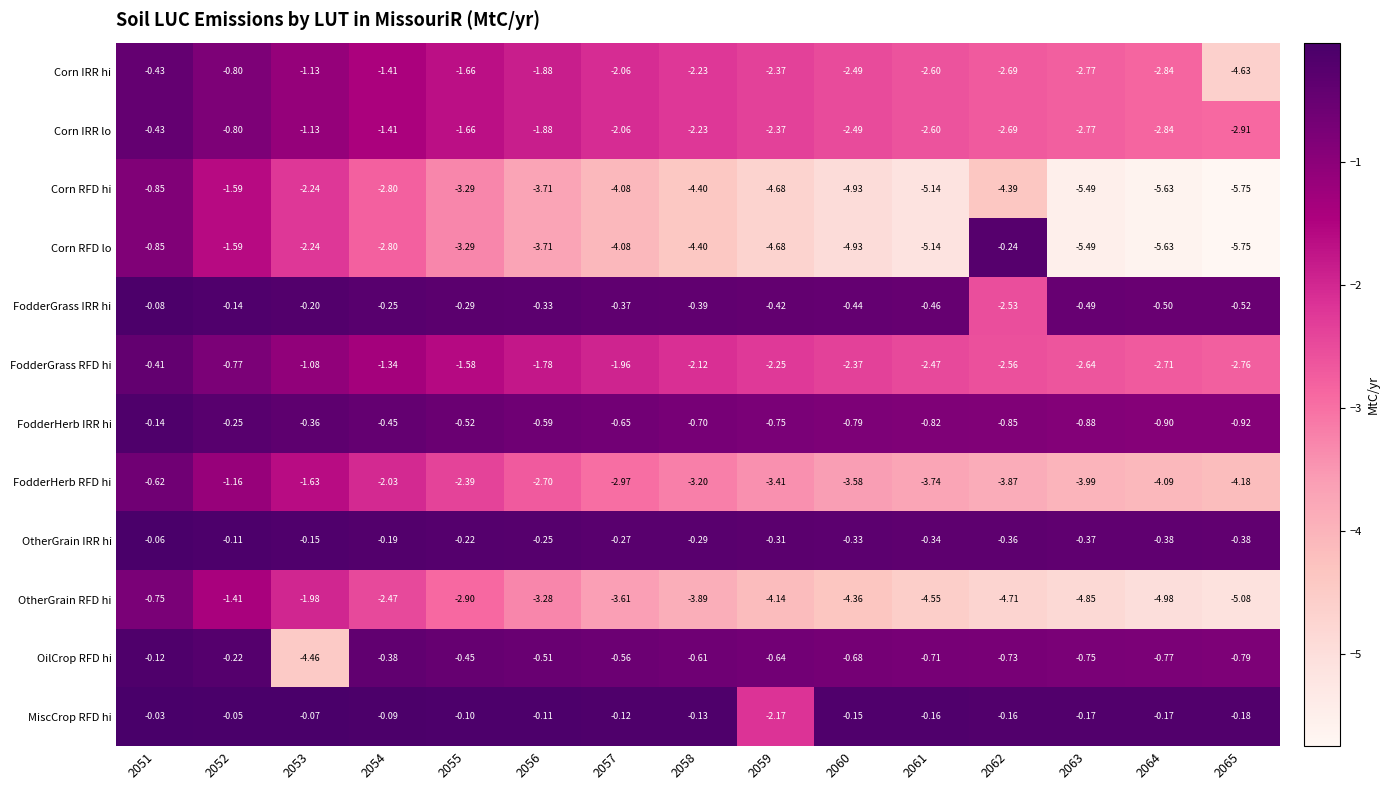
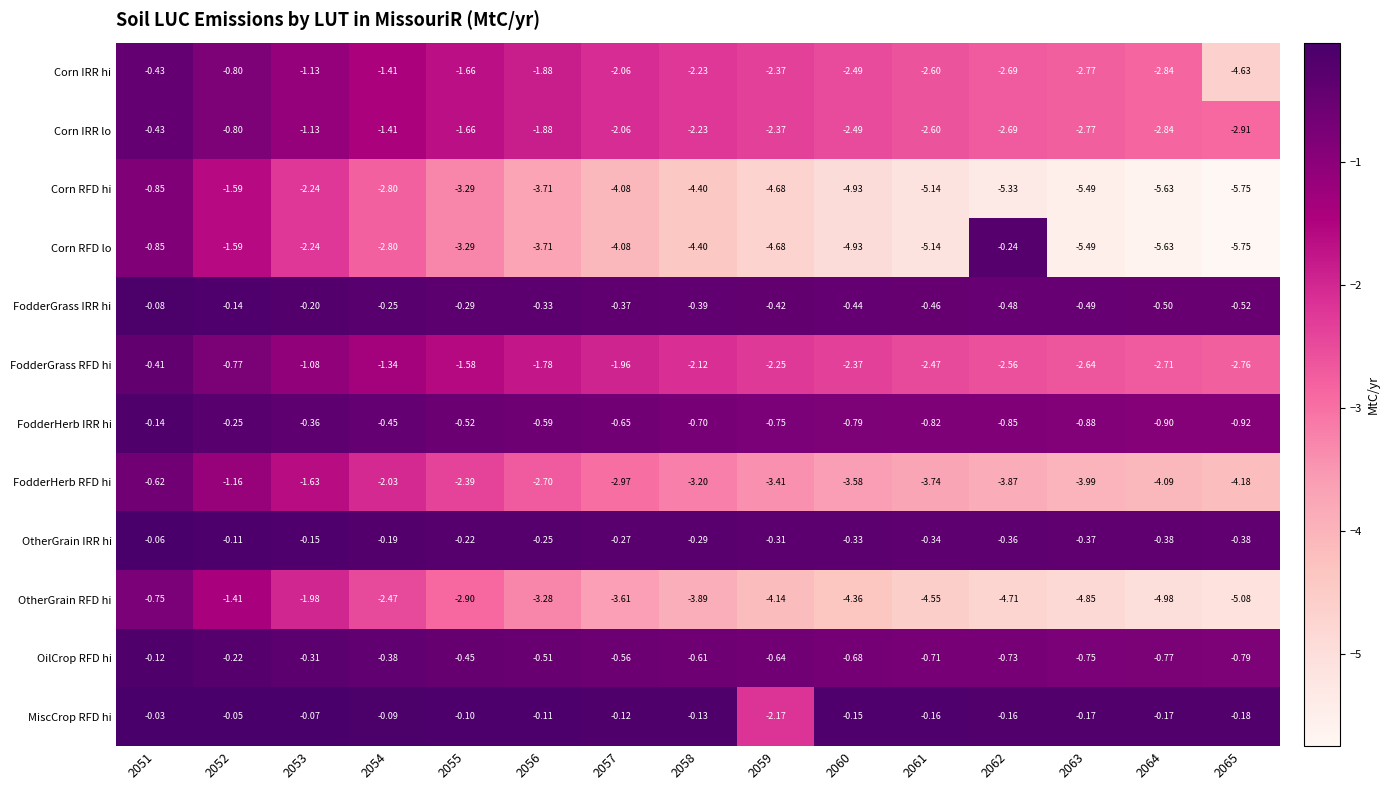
  {
    "Corn IRR hi": {
      "2051": -0.43,
      "2052": -0.80,
      "2053": -1.13,
      "2054": -1.41,
      "2055": -1.66,
      "2056": -1.88,
      "2057": -2.06,
      "2058": -2.23,
      "2059": -2.37,
      "2060": -2.49,
      "2061": -2.60,
      "2062": -2.69,
      "2063": -2.77,
      "2064": -2.84,
      "2065": -4.63
    },
    "Corn IRR lo": {
      "2051": -0.43,
      "2052": -0.80,
      "2053": -1.13,
      "2054": -1.41,
      "2055": -1.66,
      "2056": -1.88,
      "2057": -2.06,
      "2058": -2.23,
      "2059": -2.37,
      "2060": -2.49,
      "2061": -2.60,
      "2062": -2.69,
      "2063": -2.77,
      "2064": -2.84,
      "2065": -2.91
    },
    "Corn RFD hi": {
      "2051": -0.85,
      "2052": -1.59,
      "2053": -2.24,
      "2054": -2.80,
      "2055": -3.29,
      "2056": -3.71,
      "2057": -4.08,
      "2058": -4.40,
      "2059": -4.68,
      "2060": -4.93,
      "2061": -5.14,
-     "2062": -4.39,
+     "2062": -5.33,
      "2063": -5.49,
      "2064": -5.63,
      "2065": -5.75
    },
    "Corn RFD lo": {
      "2051": -0.85,
      "2052": -1.59,
      "2053": -2.24,
      "2054": -2.80,
      "2055": -3.29,
      "2056": -3.71,
      "2057": -4.08,
      "2058": -4.40,
      "2059": -4.68,
      "2060": -4.93,
      "2061": -5.14,
      "2062": -0.24,
      "2063": -5.49,
      "2064": -5.63,
      "2065": -5.75
    },
    "FodderGrass IRR hi": {
      "2051": -0.08,
      "2052": -0.14,
      "2053": -0.20,
      "2054": -0.25,
      "2055": -0.29,
      "2056": -0.33,
      "2057": -0.37,
      "2058": -0.39,
      "2059": -0.42,
      "2060": -0.44,
      "2061": -0.46,
-     "2062": -2.53,
+     "2062": -0.48,
      "2063": -0.49,
      "2064": -0.50,
      "2065": -0.52
    },
    "FodderGrass RFD hi": {
      "2051": -0.41,
      "2052": -0.77,
      "2053": -1.08,
      "2054": -1.34,
      "2055": -1.58,
      "2056": -1.78,
      "2057": -1.96,
      "2058": -2.12,
      "2059": -2.25,
      "2060": -2.37,
      "2061": -2.47,
      "2062": -2.56,
      "2063": -2.64,
      "2064": -2.71,
      "2065": -2.76
    },
    "FodderHerb IRR hi": {
      "2051": -0.14,
      "2052": -0.25,
      "2053": -0.36,
      "2054": -0.45,
      "2055": -0.52,
      "2056": -0.59,
      "2057": -0.65,
      "2058": -0.70,
      "2059": -0.75,
      "2060": -0.79,
      "2061": -0.82,
      "2062": -0.85,
      "2063": -0.88,
      "2064": -0.90,
      "2065": -0.92
    },
    "FodderHerb RFD hi": {
      "2051": -0.62,
      "2052": -1.16,
      "2053": -1.63,
      "2054": -2.03,
      "2055": -2.39,
      "2056": -2.70,
      "2057": -2.97,
      "2058": -3.20,
      "2059": -3.41,
      "2060": -3.58,
      "2061": -3.74,
      "2062": -3.87,
      "2063": -3.99,
      "2064": -4.09,
      "2065": -4.18
    },
    "OtherGrain IRR hi": {
      "2051": -0.06,
      "2052": -0.11,
      "2053": -0.15,
      "2054": -0.19,
      "2055": -0.22,
      "2056": -0.25,
      "2057": -0.27,
      "2058": -0.29,
      "2059": -0.31,
      "2060": -0.33,
      "2061": -0.34,
      "2062": -0.36,
      "2063": -0.37,
      "2064": -0.38,
      "2065": -0.38
    },
    "OtherGrain RFD hi": {
      "2051": -0.75,
      "2052": -1.41,
      "2053": -1.98,
      "2054": -2.47,
      "2055": -2.90,
      "2056": -3.28,
      "2057": -3.61,
      "2058": -3.89,
      "2059": -4.14,
      "2060": -4.36,
      "2061": -4.55,
      "2062": -4.71,
      "2063": -4.85,
      "2064": -4.98,
      "2065": -5.08
    },
    "OilCrop RFD hi": {
      "2051": -0.12,
      "2052": -0.22,
-     "2053": -4.46,
+     "2053": -0.31,
      "2054": -0.38,
      "2055": -0.45,
      "2056": -0.51,
      "2057": -0.56,
      "2058": -0.61,
      "2059": -0.64,
      "2060": -0.68,
      "2061": -0.71,
      "2062": -0.73,
      "2063": -0.75,
      "2064": -0.77,
      "2065": -0.79
    },
    "MiscCrop RFD hi": {
      "2051": -0.03,
      "2052": -0.05,
      "2053": -0.07,
      "2054": -0.09,
      "2055": -0.10,
      "2056": -0.11,
      "2057": -0.12,
      "2058": -0.13,
      "2059": -2.17,
      "2060": -0.15,
      "2061": -0.16,
      "2062": -0.16,
      "2063": -0.17,
      "2064": -0.17,
      "2065": -0.18
    }
  }
